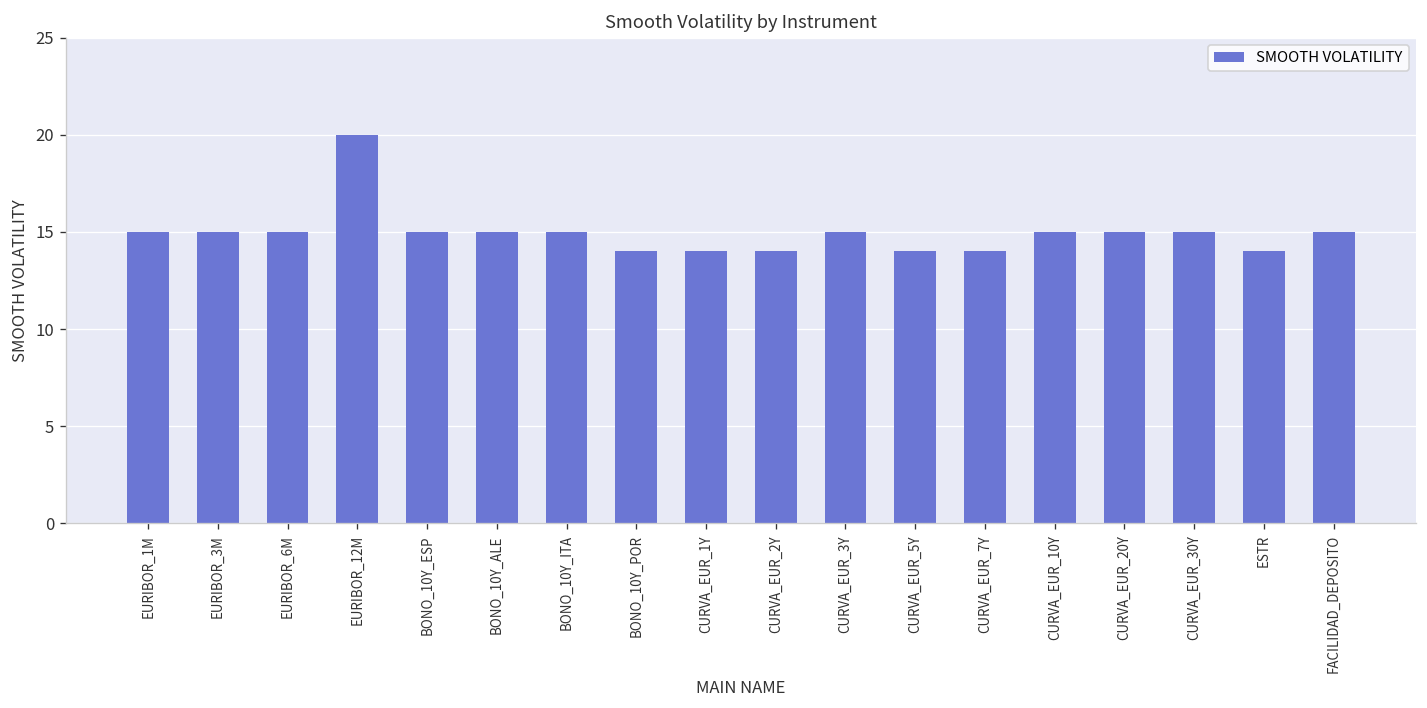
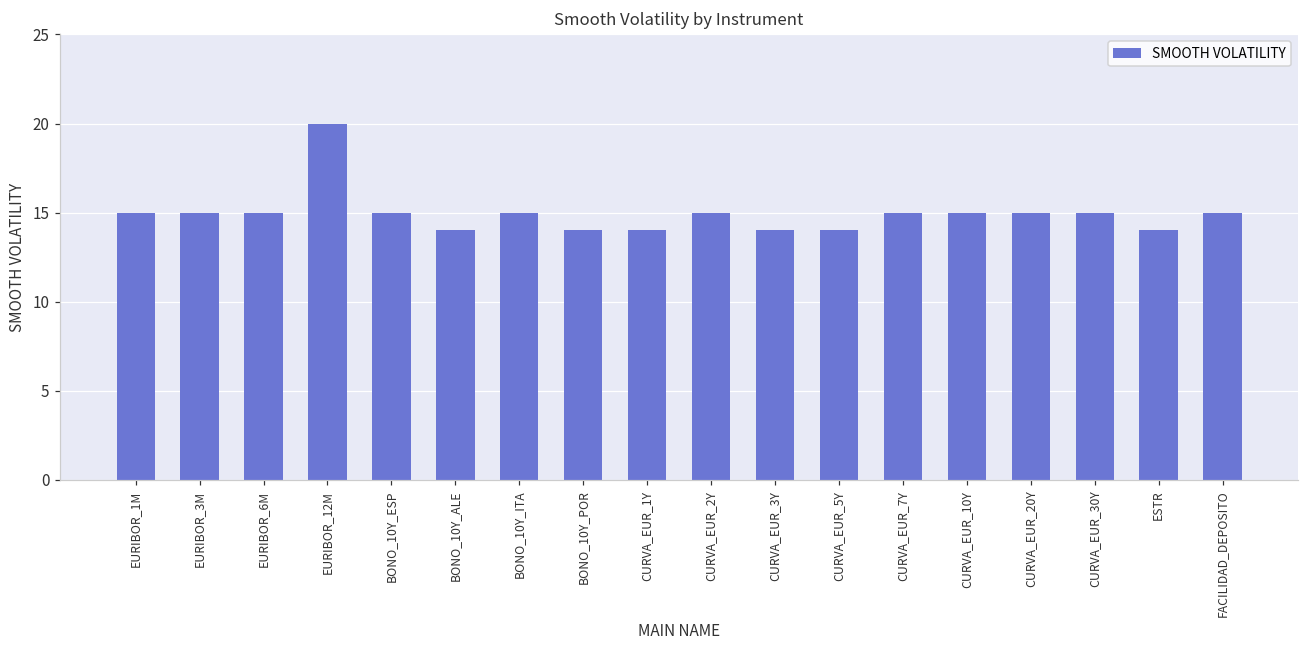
  {
    "EURIBOR_1M": 15,
    "EURIBOR_3M": 15,
    "EURIBOR_6M": 15,
    "EURIBOR_12M": 20,
    "BONO_10Y_ESP": 15,
-   "BONO_10Y_ALE": 15,
+   "BONO_10Y_ALE": 14,
    "BONO_10Y_ITA": 15,
    "BONO_10Y_POR": 14,
    "CURVA_EUR_1Y": 14,
-   "CURVA_EUR_2Y": 14,
-   "CURVA_EUR_3Y": 15,
+   "CURVA_EUR_2Y": 15,
+   "CURVA_EUR_3Y": 14,
    "CURVA_EUR_5Y": 14,
-   "CURVA_EUR_7Y": 14,
+   "CURVA_EUR_7Y": 15,
    "CURVA_EUR_10Y": 15,
    "CURVA_EUR_20Y": 15,
    "CURVA_EUR_30Y": 15,
    "ESTR": 14,
    "FACILIDAD_DEPOSITO": 15
  }
